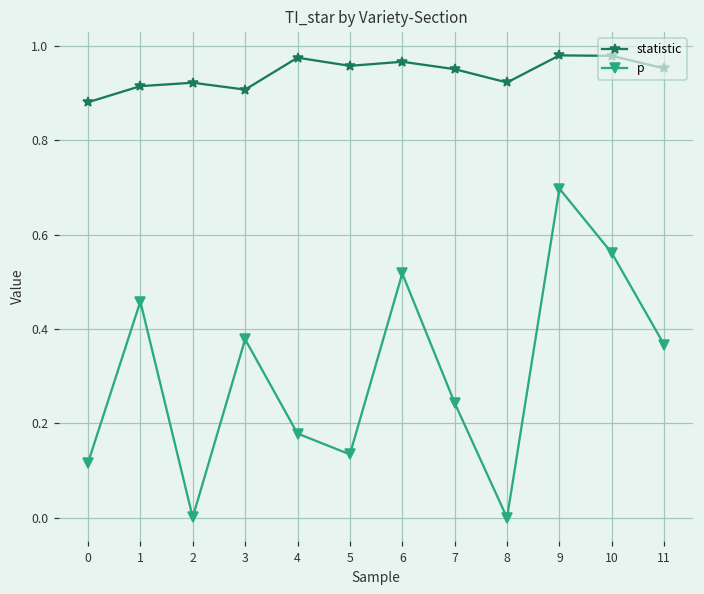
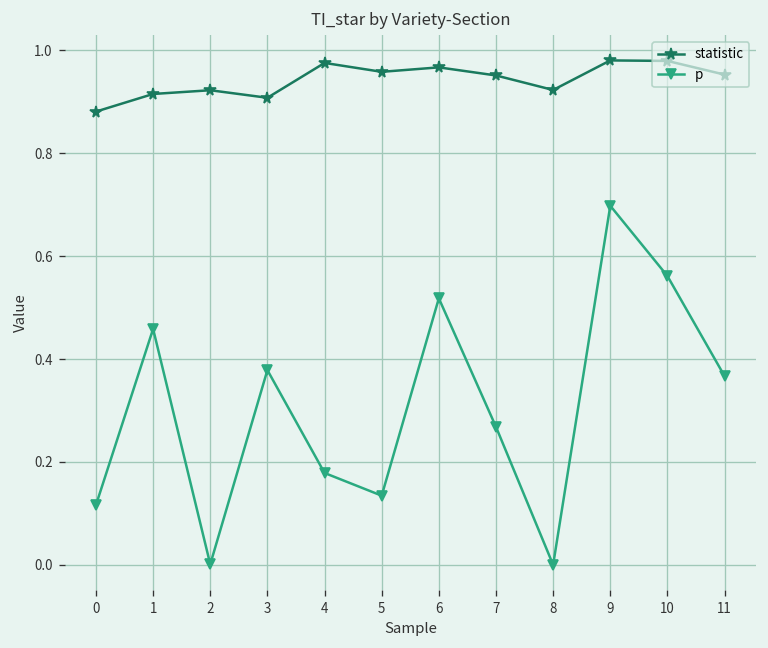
  {
    "statistic": {
      "0": 0.88,
      "1": 0.92,
      "2": 0.92,
      "3": 0.91,
      "4": 0.98,
      "5": 0.96,
      "6": 0.97,
      "7": 0.95,
      "8": 0.92,
      "9": 0.98
    },
    "p": {
      "0": 0.12,
      "1": 0.46,
      "2": 0.00,
      "3": 0.38,
      "4": 0.18,
      "5": 0.13,
      "6": 0.52,
-     "7": 0.24,
+     "7": 0.27,
      "8": 0.00,
      "9": 0.70,
      "10": 0.56,
      "11": 0.37
    }
  }
